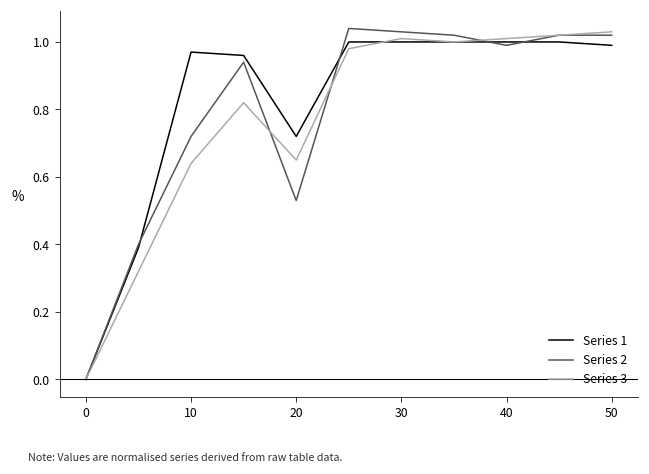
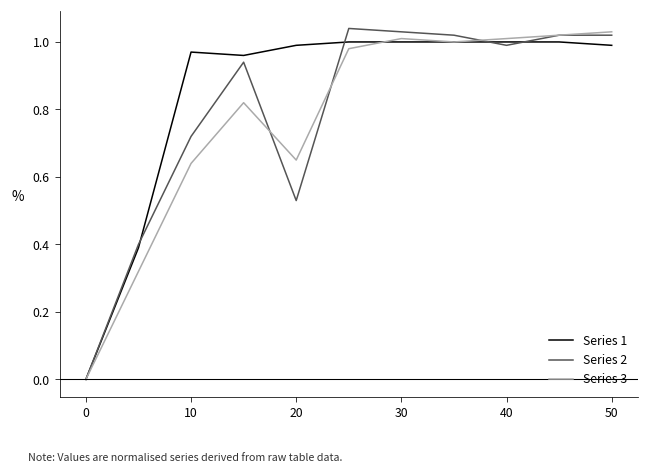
  {
    "Series 1": {
      "10": 0.97,
-     "20": 0.72,
+     "20": 0.99,
      "30": 1.00,
      "40": 1.00,
      "50": 0.99
    },
    "Series 2": {
      "10": 0.72,
      "20": 0.53,
      "30": 1.03,
      "40": 0.99,
      "50": 1.02
    },
    "Series 3": {
      "10": 0.64,
      "20": 0.65,
      "30": 1.01,
      "40": 1.01,
      "50": 1.03
    }
  }
